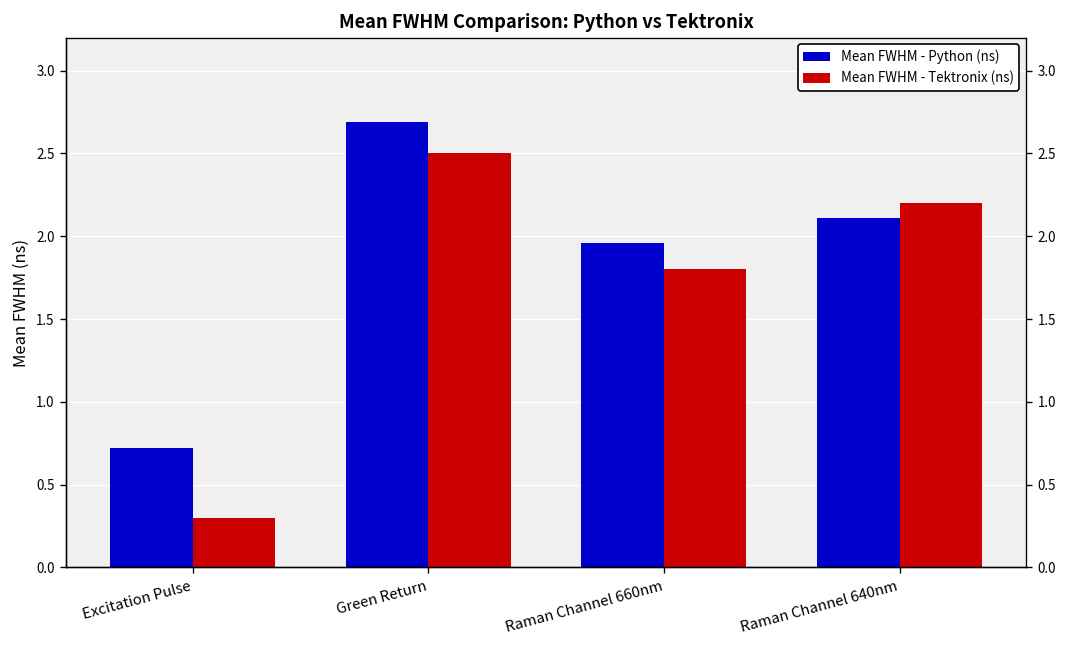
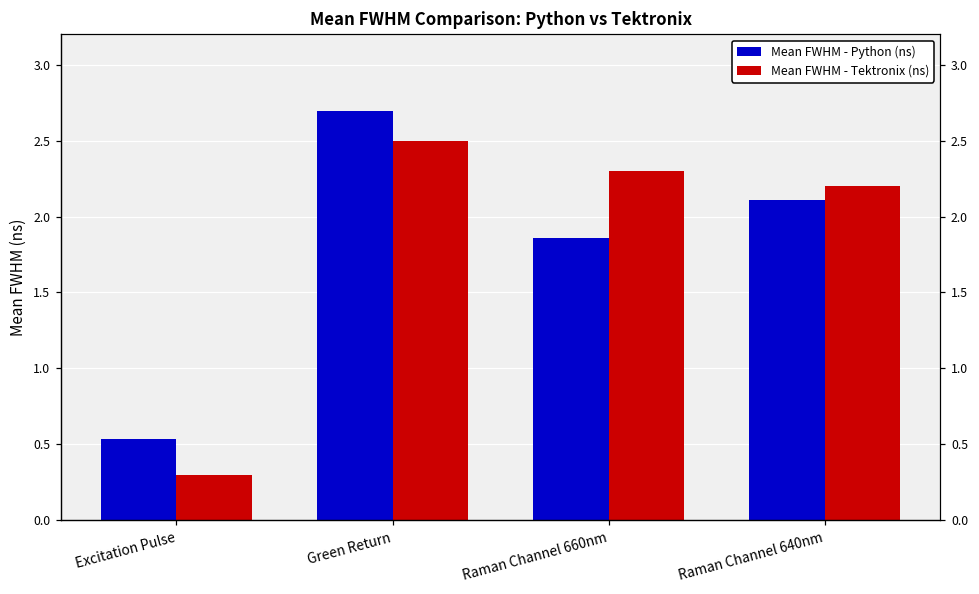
  {
    "Mean FWHM - Python (ns)": {
-     "Excitation Pulse": 0.72,
+     "Excitation Pulse": 0.54,
      "Green Return": 2.69,
-     "Raman Channel 660nm": 1.96,
+     "Raman Channel 660nm": 1.86,
      "Raman Channel 640nm": 2.11
    },
    "Mean FWHM - Tektronix (ns)": {
      "Excitation Pulse": 0.3,
      "Green Return": 2.5,
-     "Raman Channel 660nm": 1.8,
+     "Raman Channel 660nm": 2.3,
      "Raman Channel 640nm": 2.2
    }
  }
